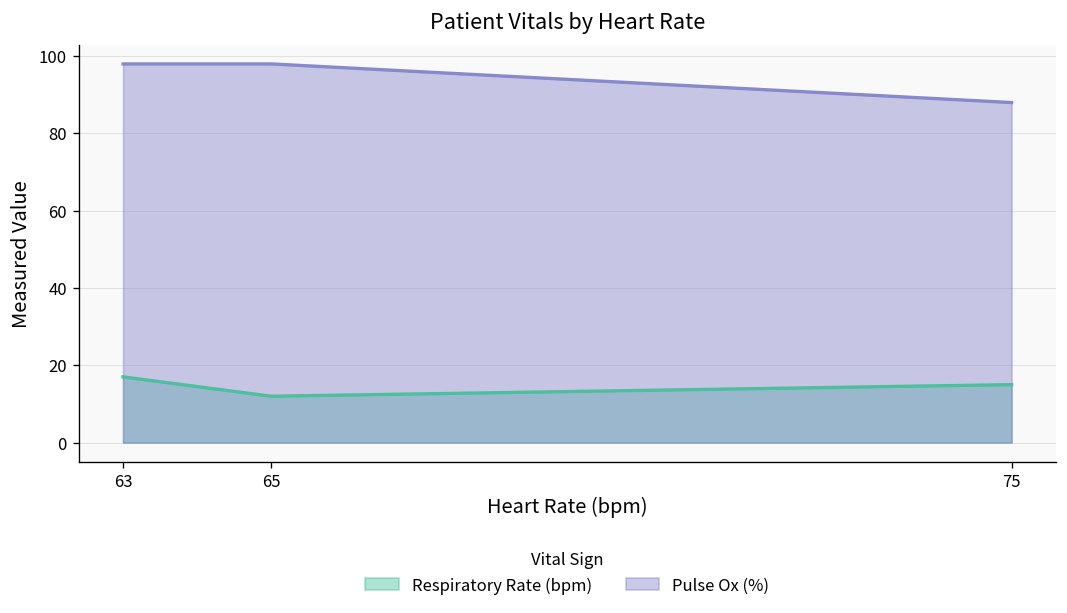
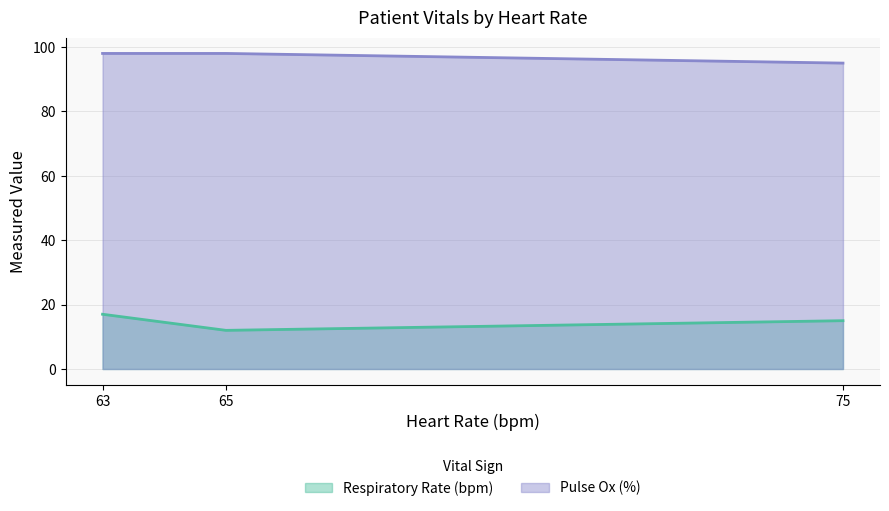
  {
    "Respiratory Rate (bpm)": {
      "63": 17,
      "65": 12,
      "75": 15
    },
    "Pulse Ox (%)": {
      "63": 98,
      "65": 98,
-     "75": 88
+     "75": 95
    }
  }
